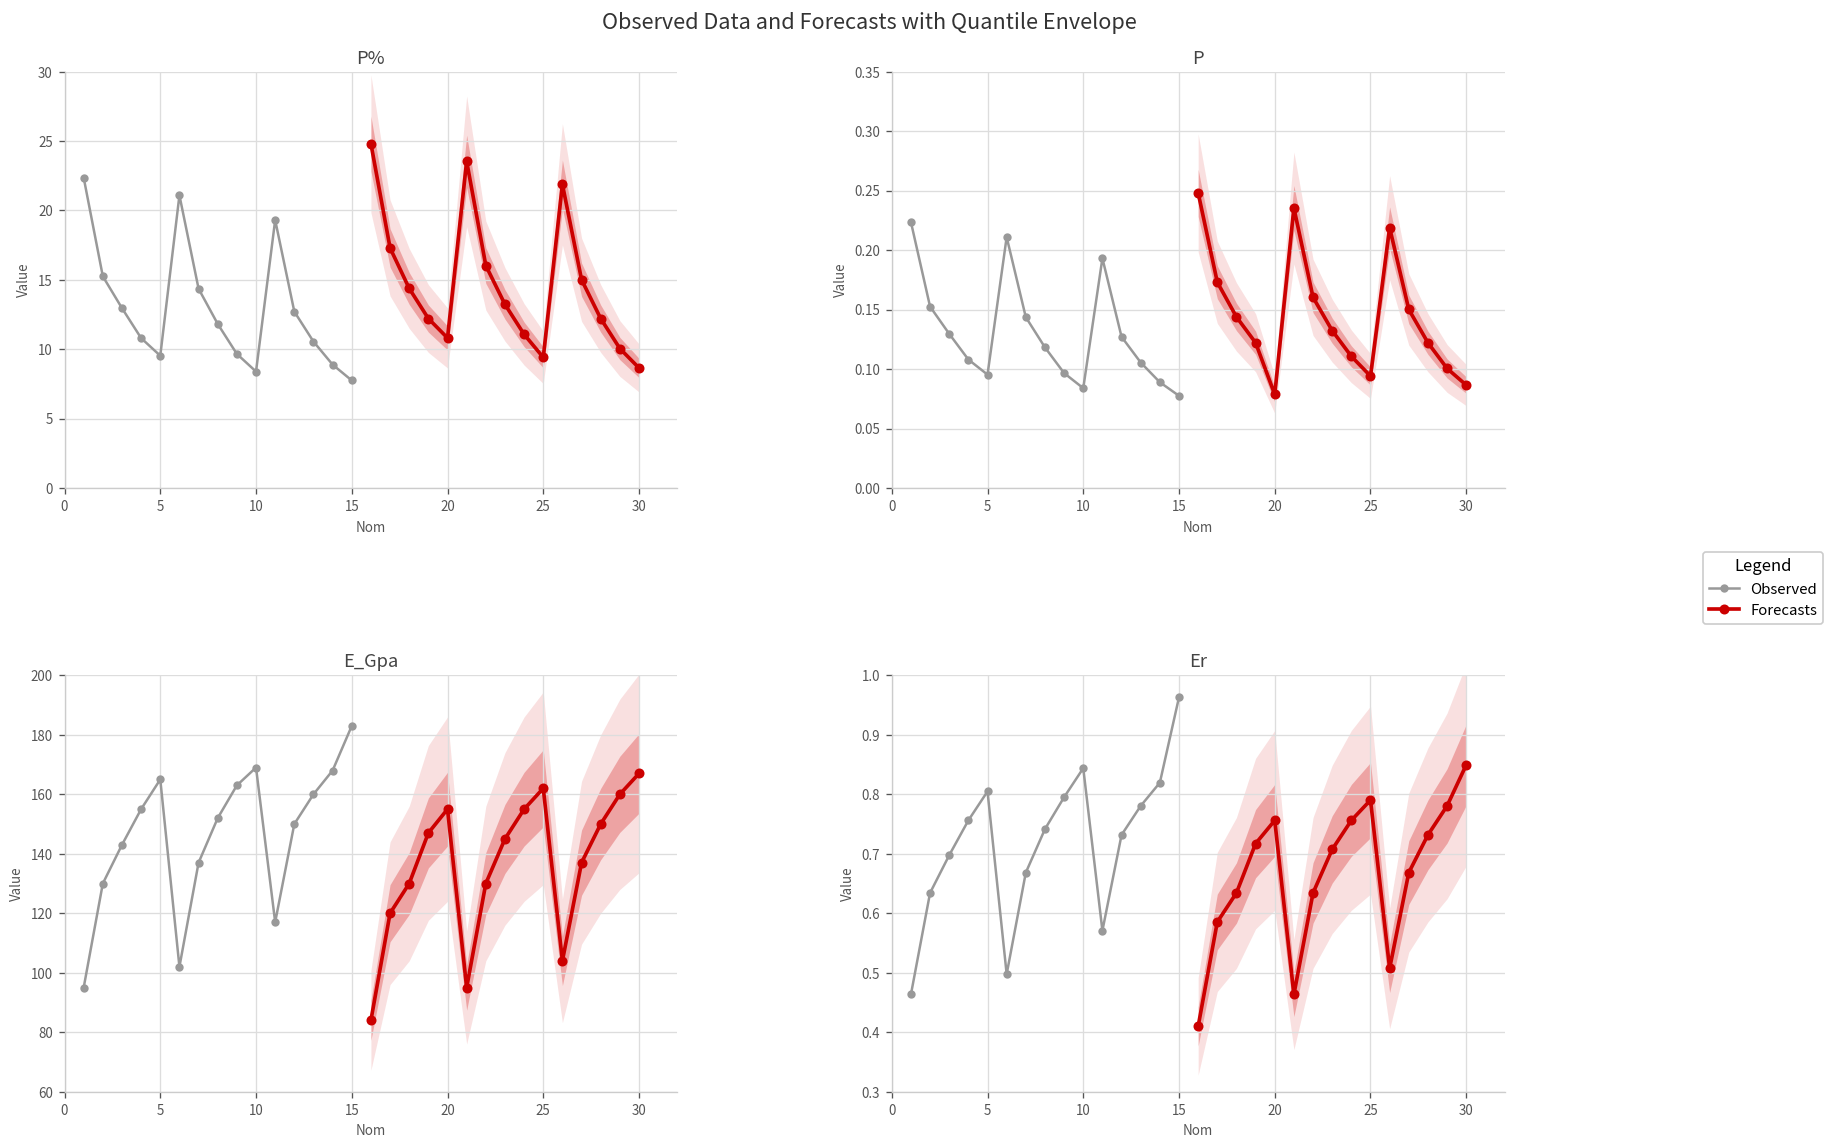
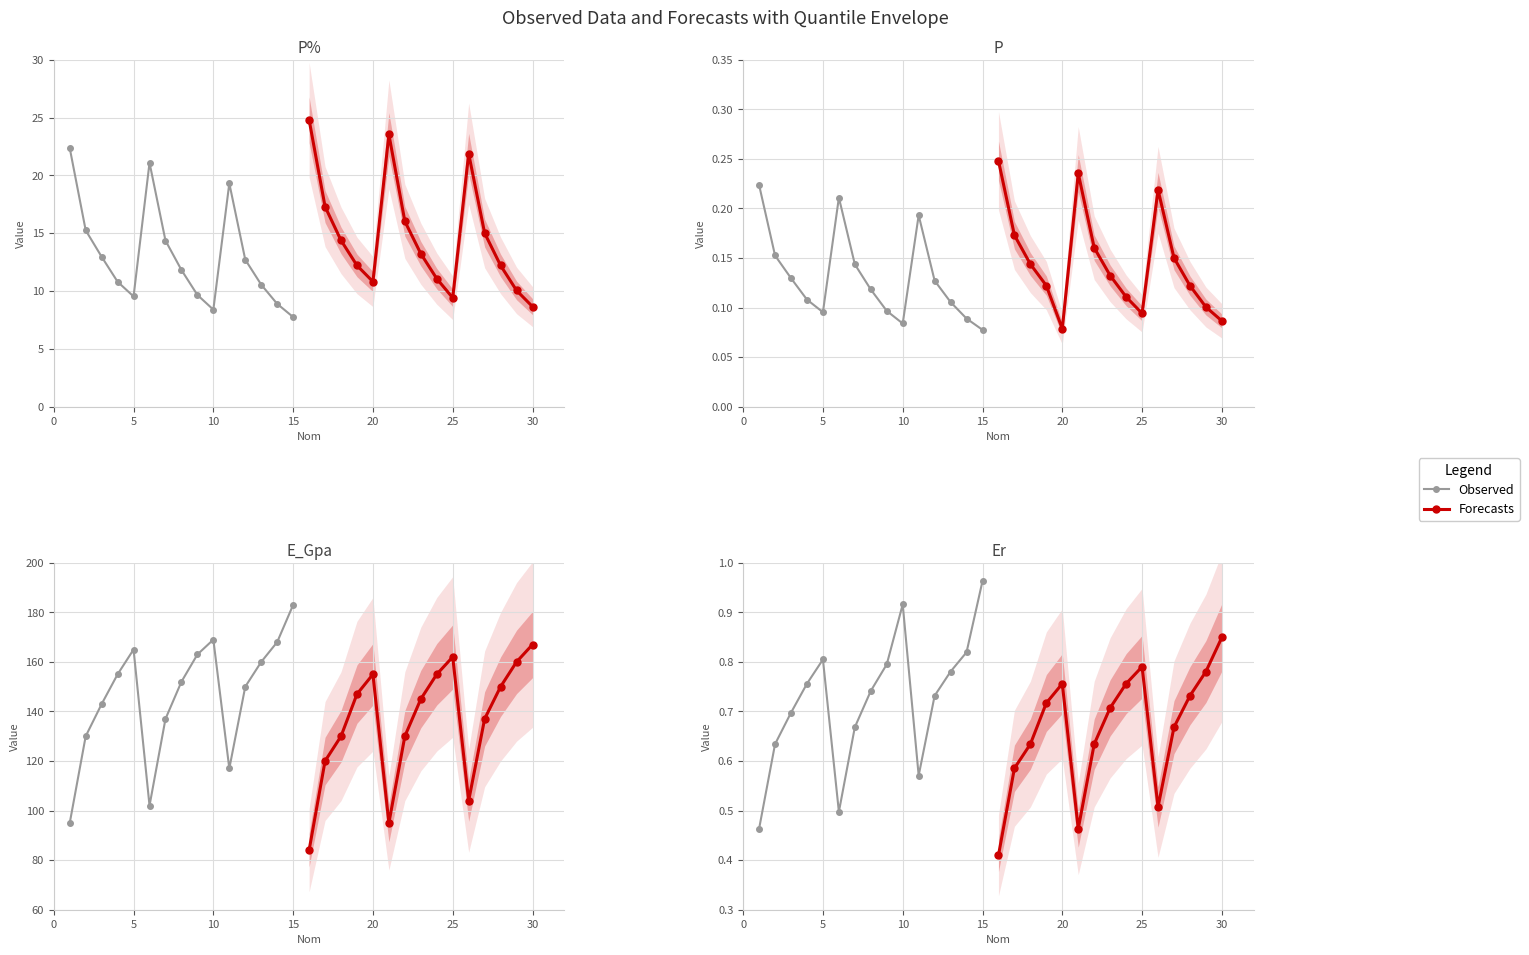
  {
    "P%": {
      "Observed": {
        "5": 9.5,
        "10": 8.4,
        "15": 7.8
      },
      "Forecasts": {
        "20": 10.8,
        "25": 9.4,
        "30": 8.7
      }
    },
    "P": {
      "Observed": {
        "5": 0.10,
        "10": 0.08,
        "15": 0.08
      },
      "Forecasts": {
        "20": 0.08,
        "25": 0.09,
        "30": 0.09
      }
    },
    "E_Gpa": {
      "Observed": {
        "5": 165,
        "10": 169,
        "15": 183
      },
      "Forecasts": {
        "20": 155,
        "25": 162,
        "30": 167
      }
    },
    "Er": {
      "Observed": {
        "5": 0.80,
-       "10": 0.84,
+       "10": 0.92,
        "15": 0.96
      },
      "Forecasts": {
        "20": 0.76,
        "25": 0.79,
        "30": 0.85
      }
    }
  }
